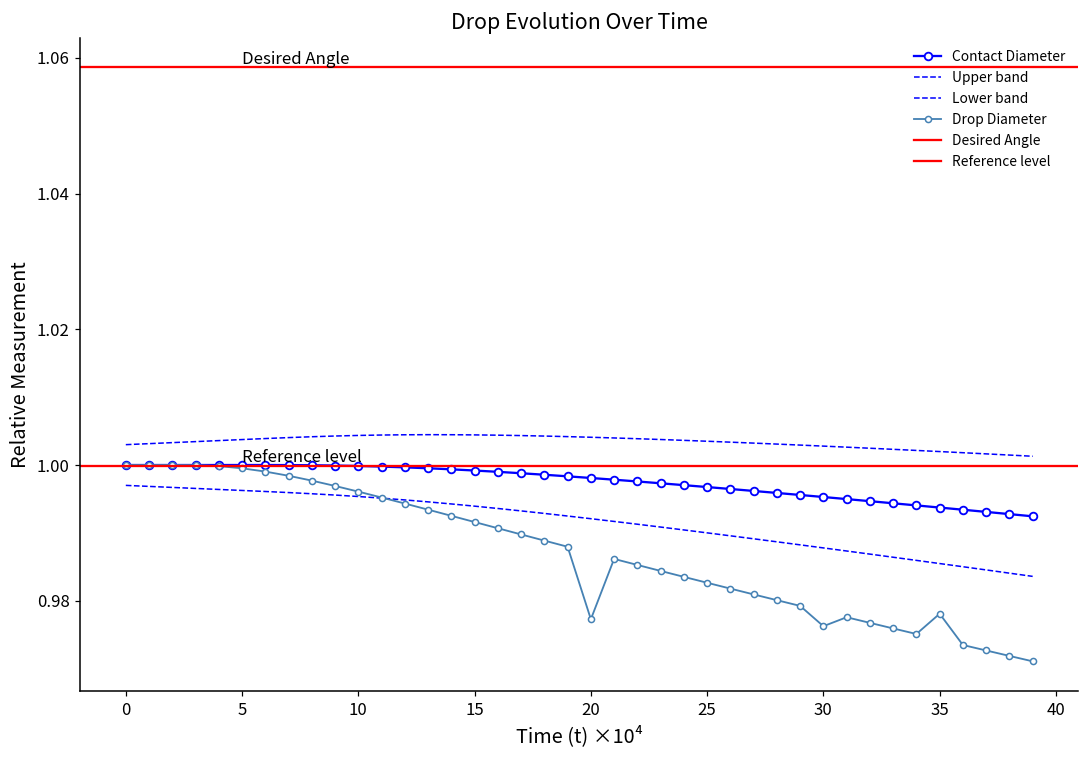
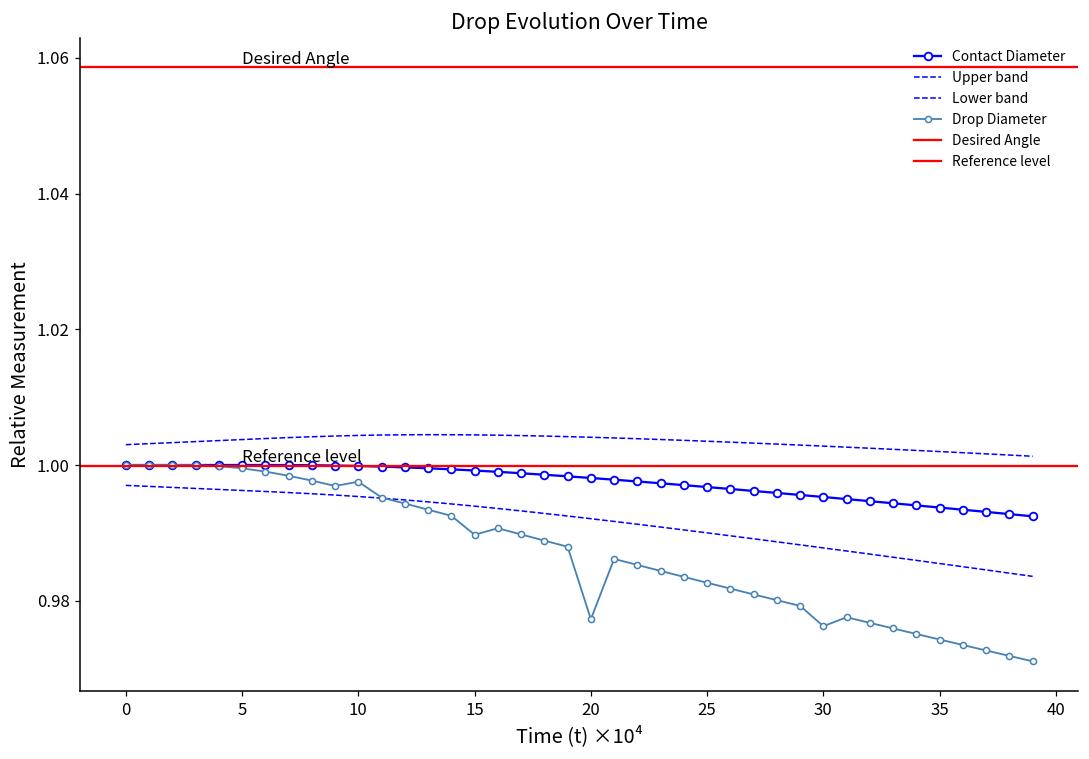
  {
    "Drop Diameter": {
      "5": 1.000,
-     "10": 0.996,
-     "15": 0.992,
+     "10": 0.998,
+     "15": 0.990,
      "20": 0.977,
      "25": 0.983,
      "30": 0.976,
-     "35": 0.978
+     "35": 0.974
    }
  }
